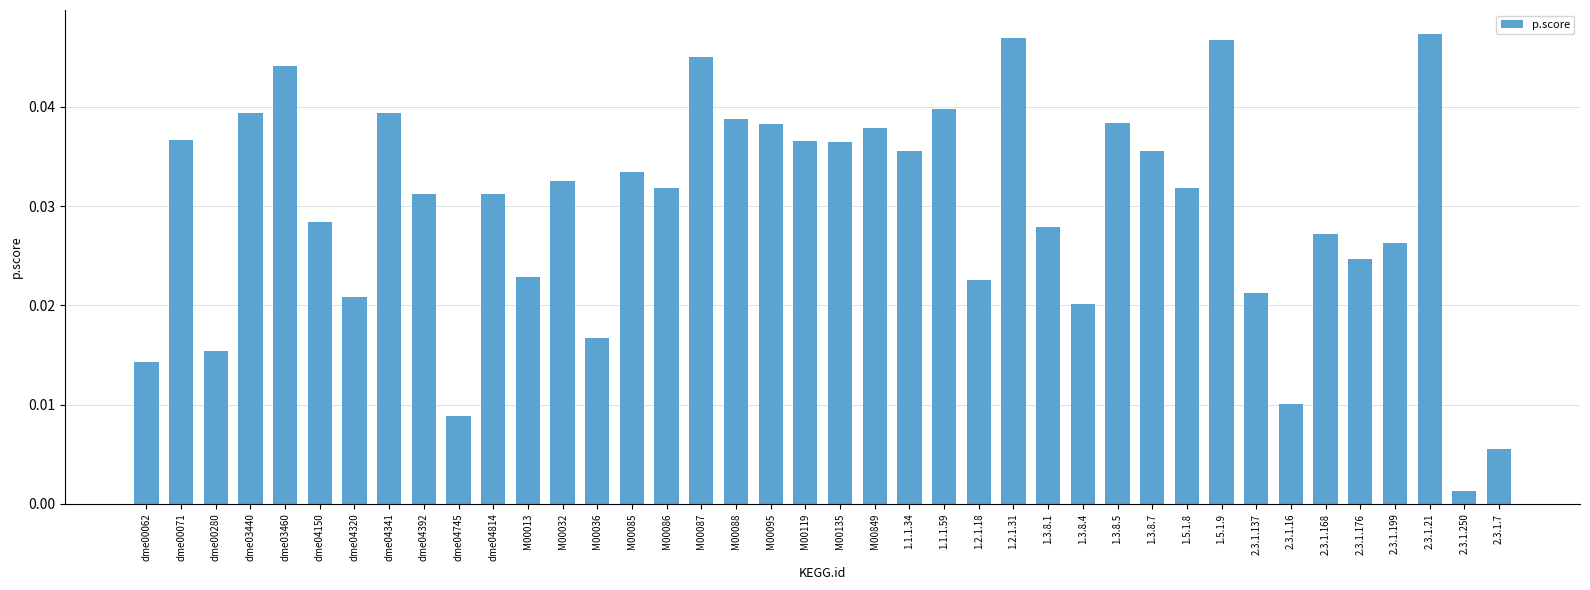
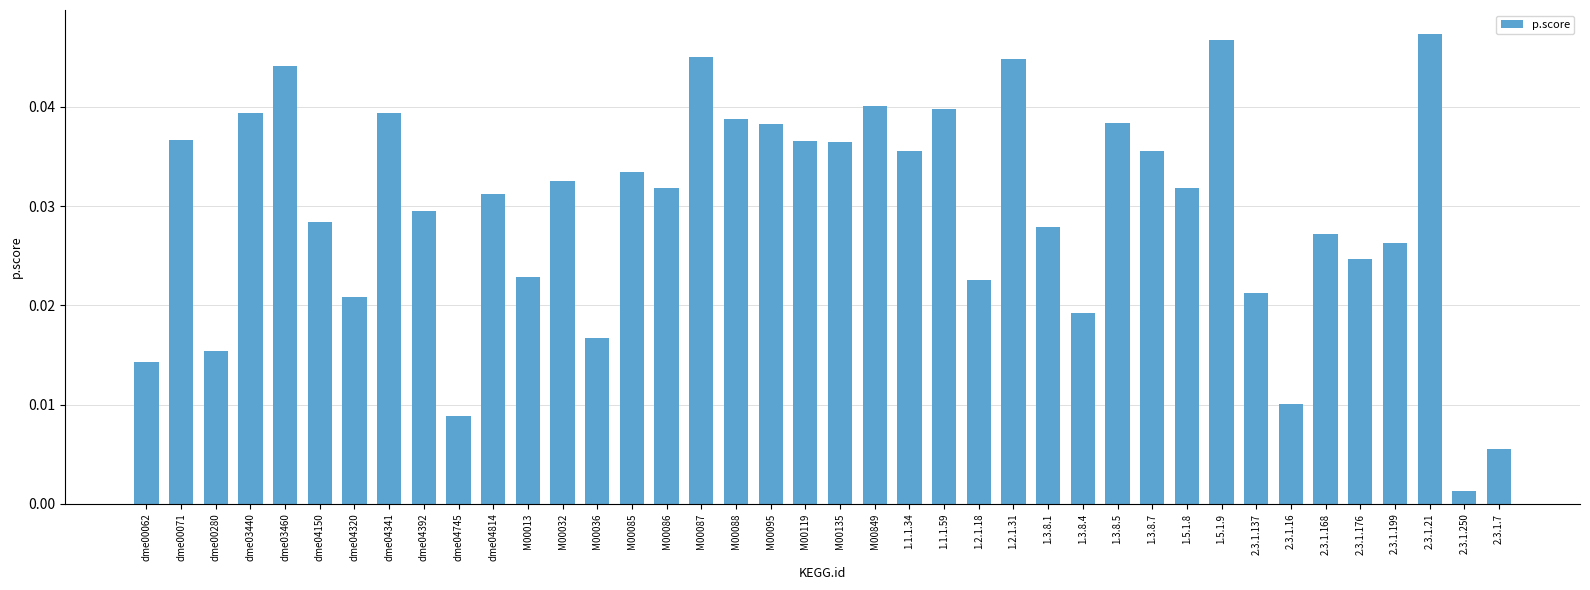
  {
    "dme00062": 0.014,
    "dme00071": 0.037,
    "dme00280": 0.015,
    "dme03440": 0.039,
    "dme03460": 0.044,
    "dme04150": 0.028,
    "dme04320": 0.021,
    "dme04341": 0.039,
-   "dme04392": 0.031,
+   "dme04392": 0.030,
    "dme04745": 0.009,
    "dme04814": 0.031,
    "M00013": 0.023,
    "M00032": 0.032,
    "M00036": 0.017,
    "M00085": 0.033,
    "M00086": 0.032,
    "M00087": 0.045,
    "M00088": 0.039,
    "M00095": 0.038,
    "M00119": 0.037,
    "M00135": 0.036,
-   "M00849": 0.038,
+   "M00849": 0.040,
    "1.1.1.34": 0.036,
    "1.1.1.59": 0.040,
    "1.2.1.18": 0.023,
-   "1.2.1.31": 0.047,
+   "1.2.1.31": 0.045,
    "1.3.8.1": 0.028,
-   "1.3.8.4": 0.020,
+   "1.3.8.4": 0.019,
    "1.3.8.5": 0.038,
    "1.3.8.7": 0.036,
    "1.5.1.8": 0.032,
    "1.5.1.9": 0.047,
    "2.3.1.137": 0.021,
    "2.3.1.16": 0.010,
    "2.3.1.168": 0.027,
    "2.3.1.176": 0.025,
    "2.3.1.199": 0.026,
    "2.3.1.21": 0.047,
    "2.3.1.250": 0.001,
    "2.3.1.7": 0.005
  }
